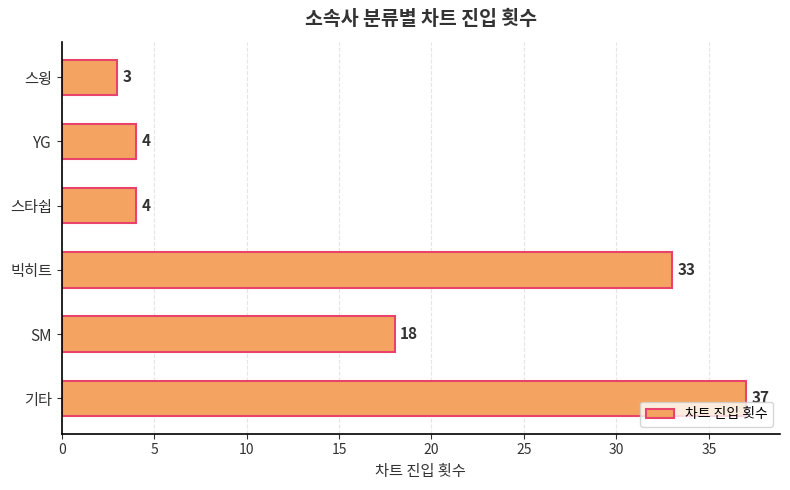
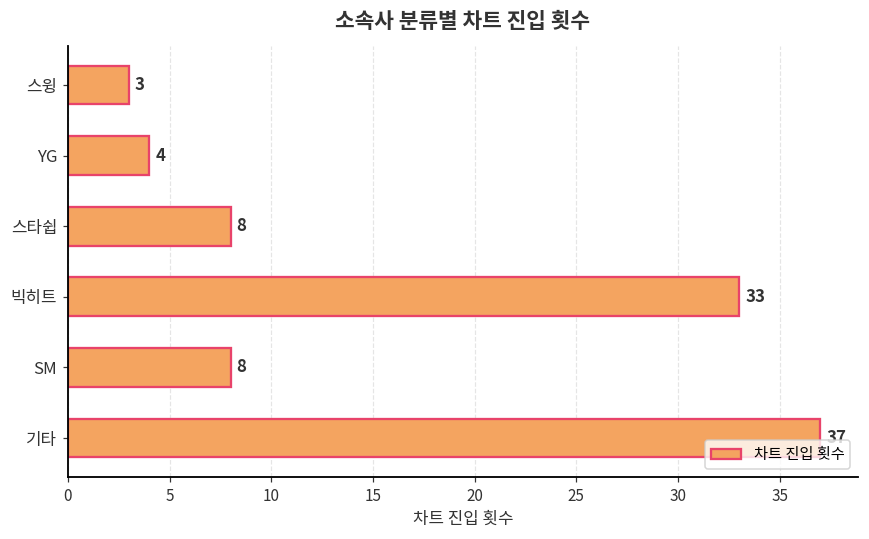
  {
    "스윙": 3,
    "YG": 4,
-   "스타쉽": 4,
+   "스타쉽": 8,
    "빅히트": 33,
-   "SM": 18
+   "SM": 8
  }
